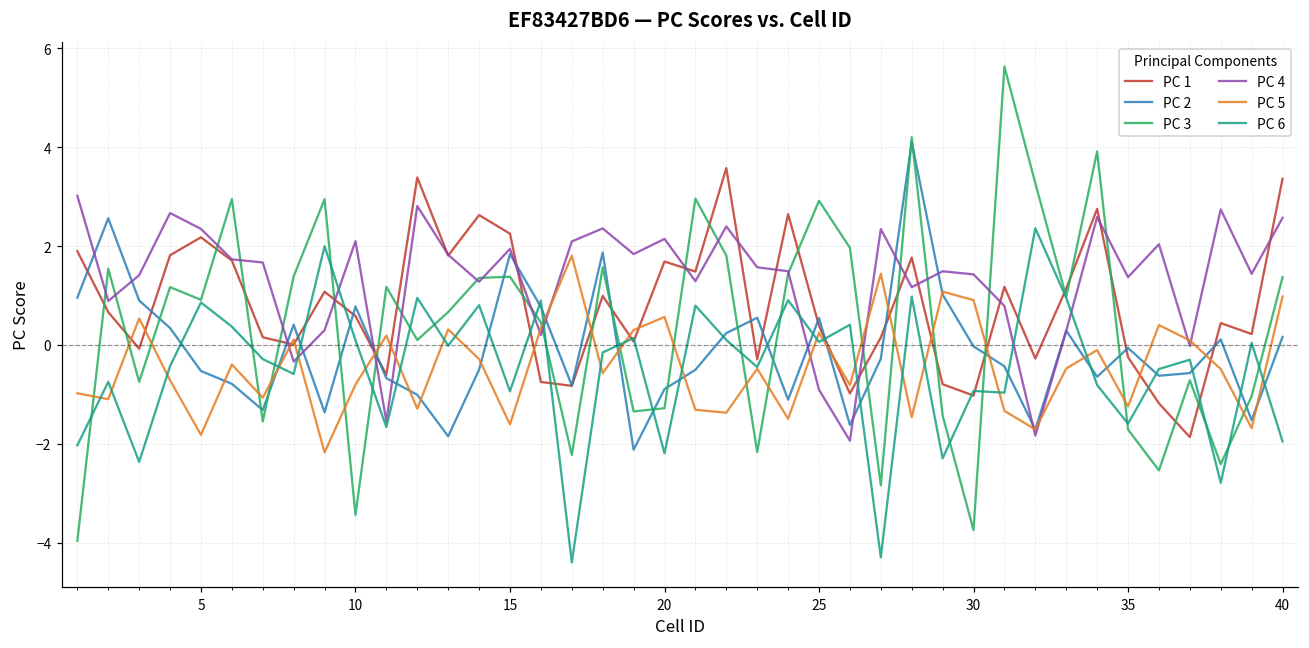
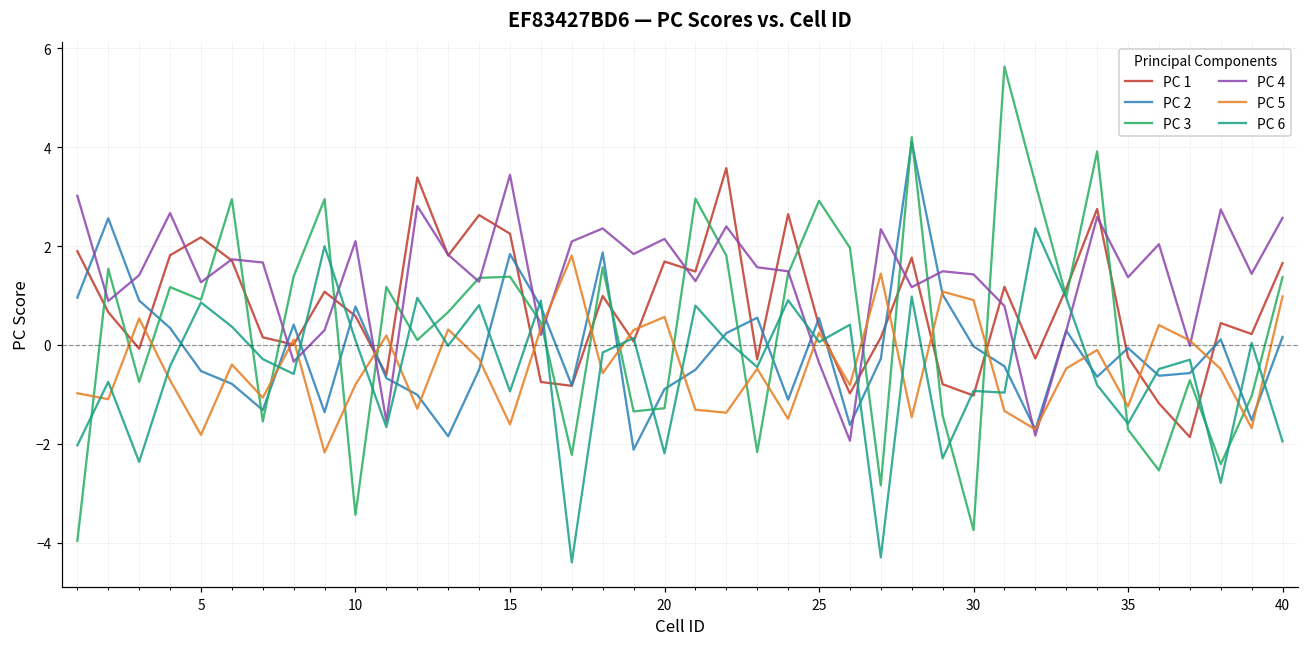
  {
    "PC 1": {
      "5": 2.2,
      "10": 0.6,
      "15": 2.3,
      "20": 1.7,
      "25": 0.4,
      "30": -1.0,
      "35": -0.2,
-     "40": 3.4
+     "40": 1.7
    },
    "PC 2": {
      "5": -0.5,
      "10": 0.8,
      "15": 1.8,
      "20": -0.9,
      "25": 0.5,
      "30": 0.0,
      "35": -0.1,
      "40": 0.2
    },
    "PC 4": {
-     "5": 2.3,
+     "5": 1.3,
      "10": 2.1,
-     "15": 1.9,
+     "15": 3.4,
      "20": 2.1,
-     "25": -0.9,
+     "25": -0.4,
      "30": 1.4,
      "35": 1.4,
      "40": 2.6
    },
    "PC 5": {
      "5": -1.8,
      "10": -0.8,
      "15": -1.6,
      "20": 0.6,
      "25": 0.3,
      "30": 0.9,
      "35": -1.2,
      "40": 1.0
    }
  }
